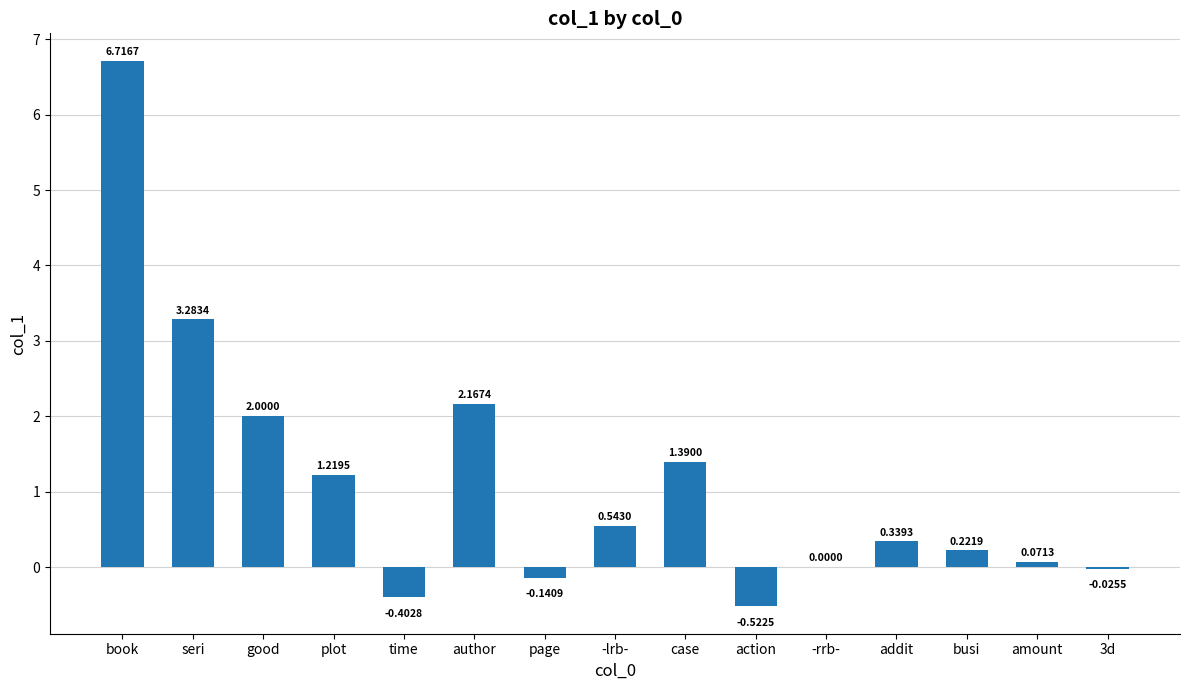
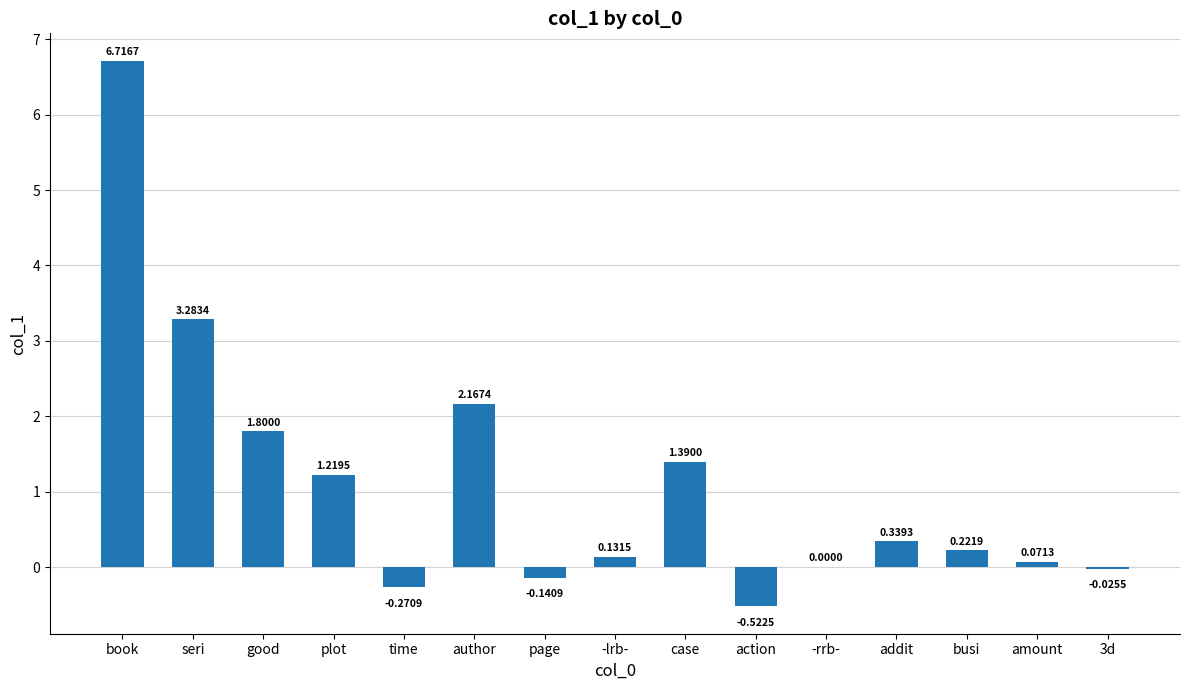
  {
    "book": 6.7167,
    "seri": 3.2834,
-   "good": 2.0000,
+   "good": 1.8000,
    "plot": 1.2195,
-   "time": -0.4028,
+   "time": -0.2709,
    "author": 2.1674,
    "page": -0.1409,
-   "-lrb-": 0.5430,
+   "-lrb-": 0.1315,
    "case": 1.3900,
    "action": -0.5225,
    "-rrb-": 0.0000,
    "addit": 0.3393,
    "busi": 0.2219,
    "amount": 0.0713,
    "3d": -0.0255
  }
